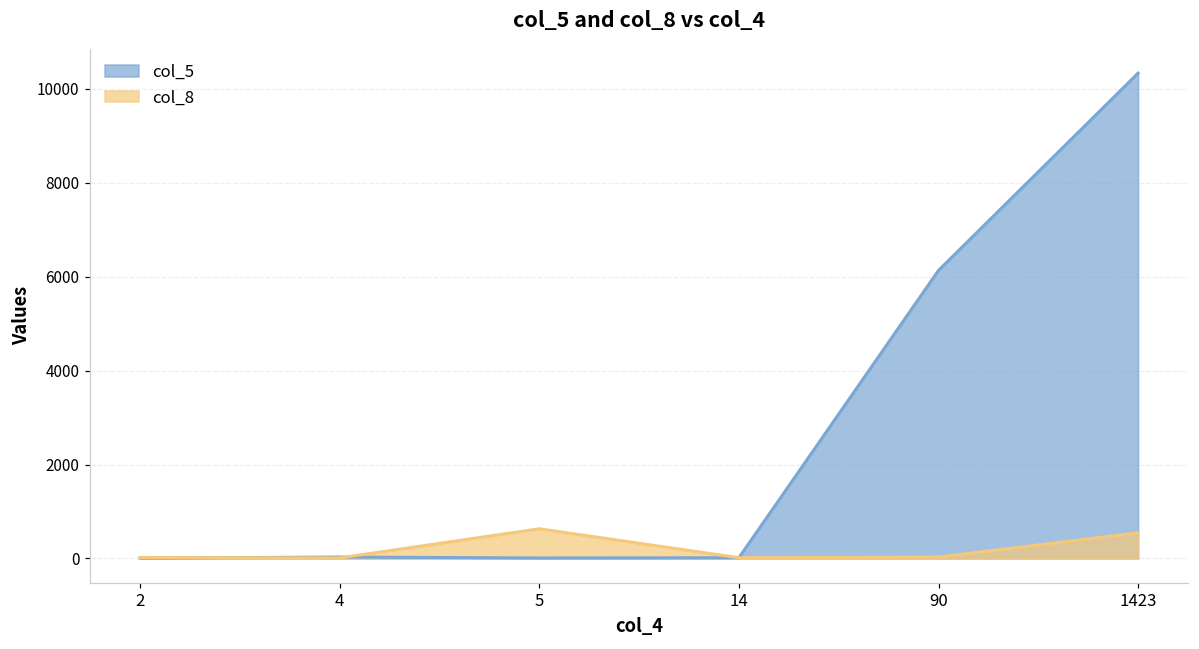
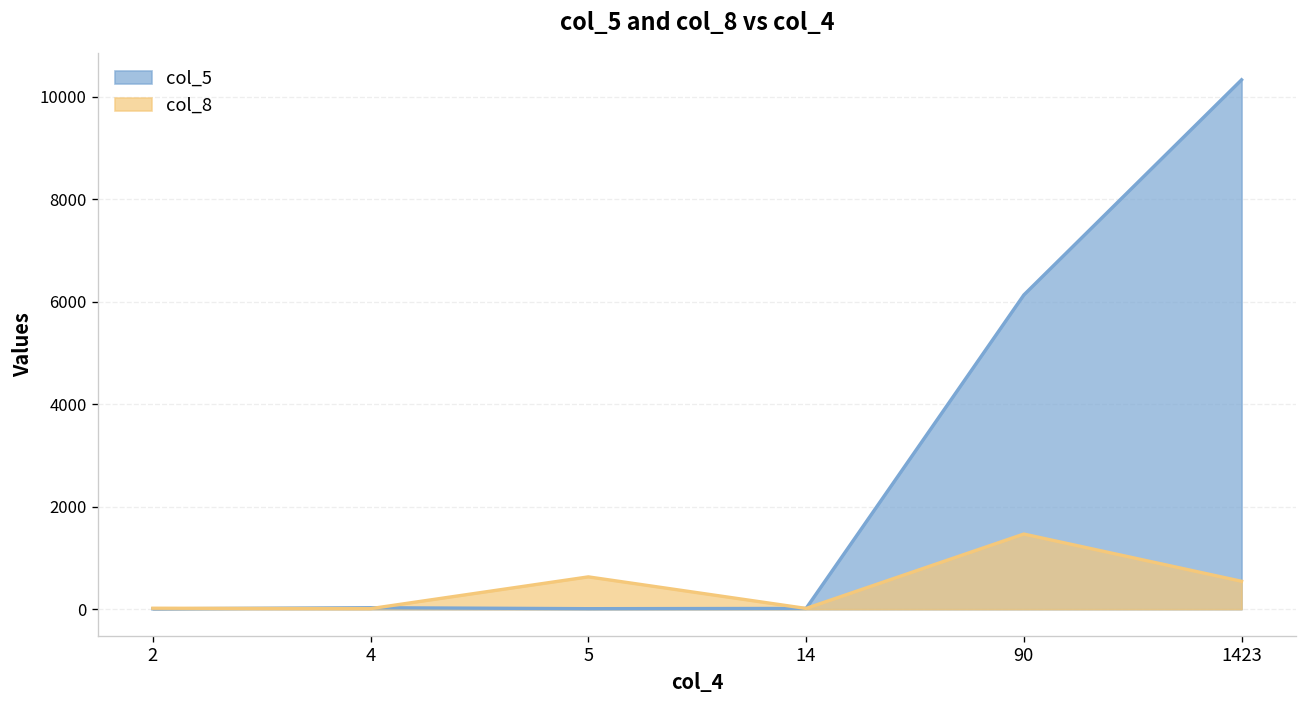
  {
    "col_5": {
      "5": 0,
      "90": 6100,
      "1423": 10300
    },
    "col_8": {
      "5": 600,
-     "90": 0,
+     "90": 1500,
      "1423": 500
    }
  }
